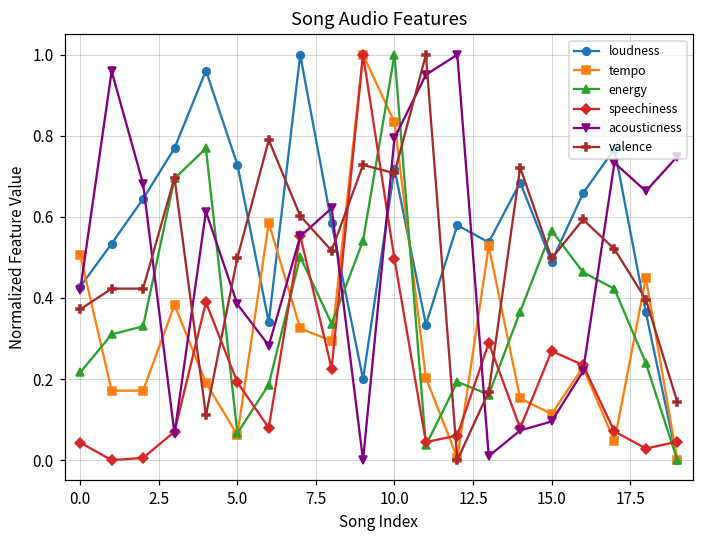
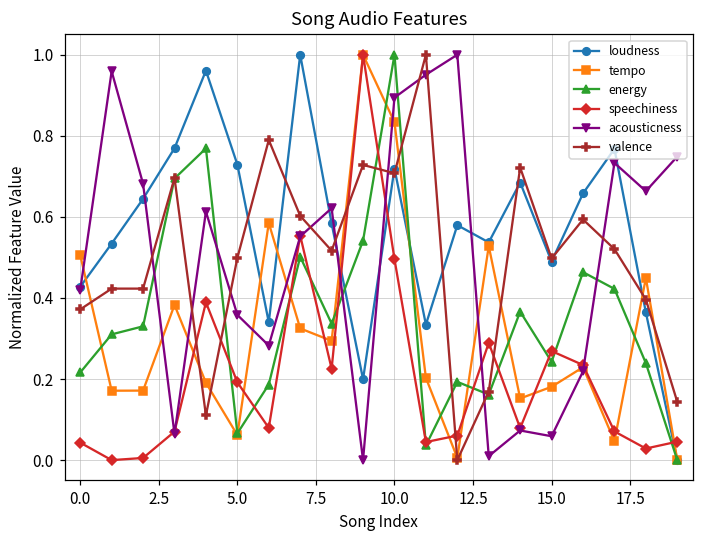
  {
    "loudness": {
      "0.0": 0.43,
      "5.0": 0.73,
      "10.0": 0.72,
      "15.0": 0.49
    },
    "tempo": {
      "0.0": 0.51,
      "10.0": 0.83,
-     "15.0": 0.11
+     "15.0": 0.18
    },
    "energy": {
      "0.0": 0.22,
      "10.0": 1.00,
-     "15.0": 0.57
+     "15.0": 0.24
    },
    "acousticness": {
      "0.0": 0.42,
-     "5.0": 0.38,
-     "10.0": 0.79,
-     "15.0": 0.10
+     "5.0": 0.36,
+     "10.0": 0.89,
+     "15.0": 0.06
    }
  }
